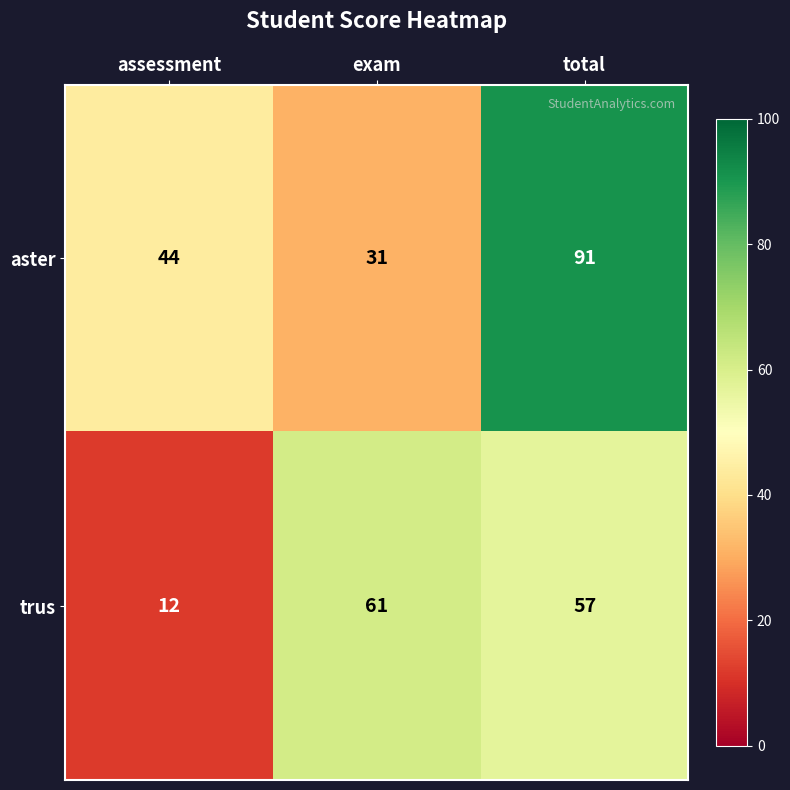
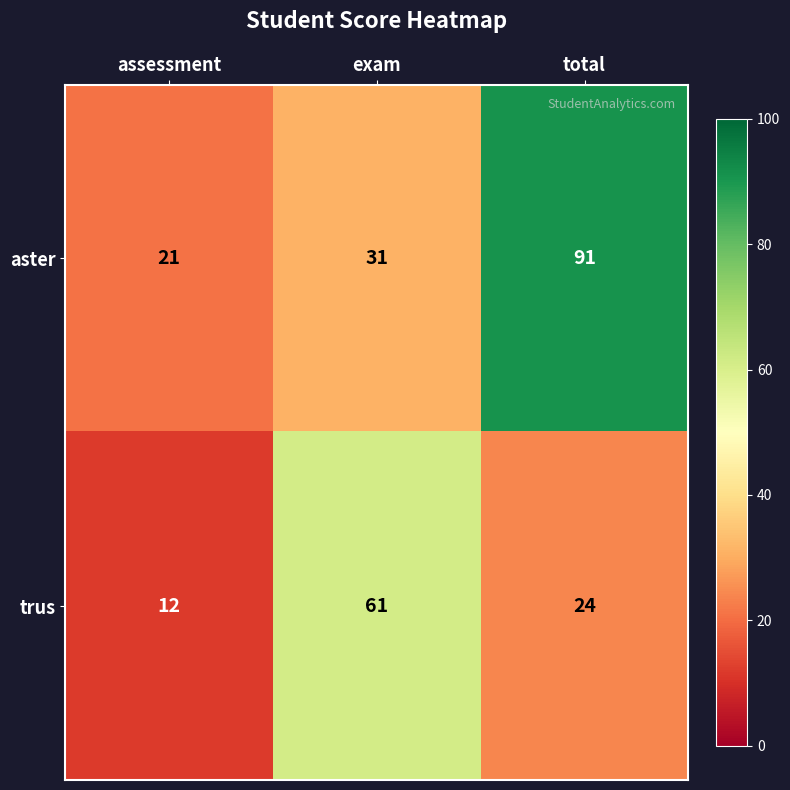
  {
    "aster": {
-     "assessment": 44,
+     "assessment": 21,
      "exam": 31
    },
    "trus": {
      "assessment": 12,
      "exam": 61,
-     "total": 57
+     "total": 24
    }
  }
